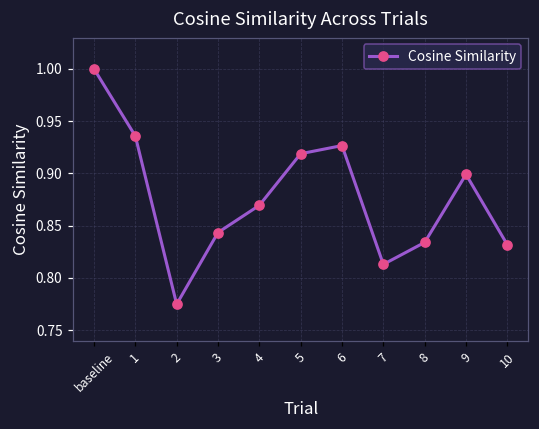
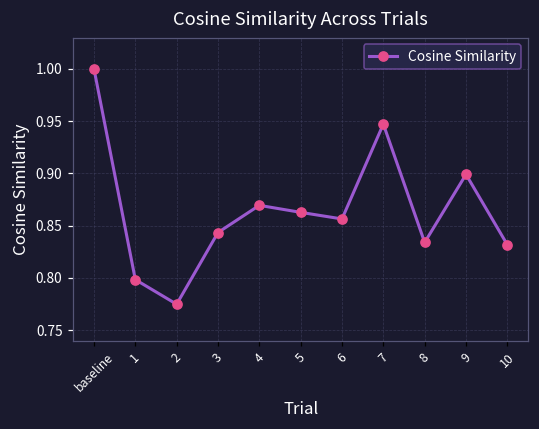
  {
    "baseline": 1.00,
-   "1": 0.94,
+   "1": 0.80,
    "2": 0.77,
    "3": 0.84,
    "4": 0.87,
-   "5": 0.92,
-   "6": 0.93,
-   "7": 0.81,
+   "5": 0.86,
+   "6": 0.86,
+   "7": 0.95,
    "8": 0.83,
    "9": 0.90,
    "10": 0.83
  }
